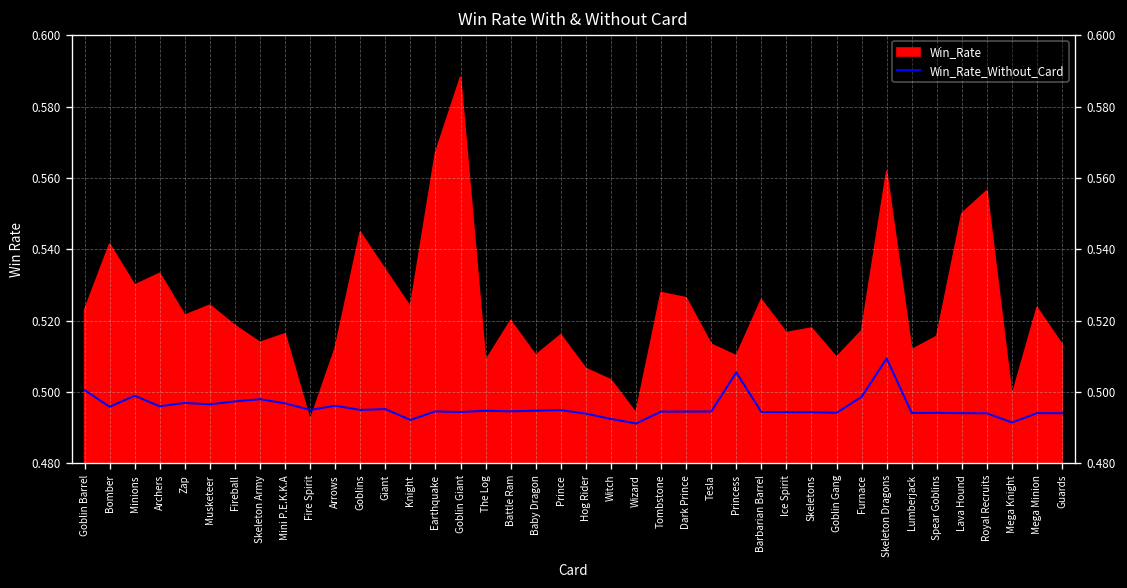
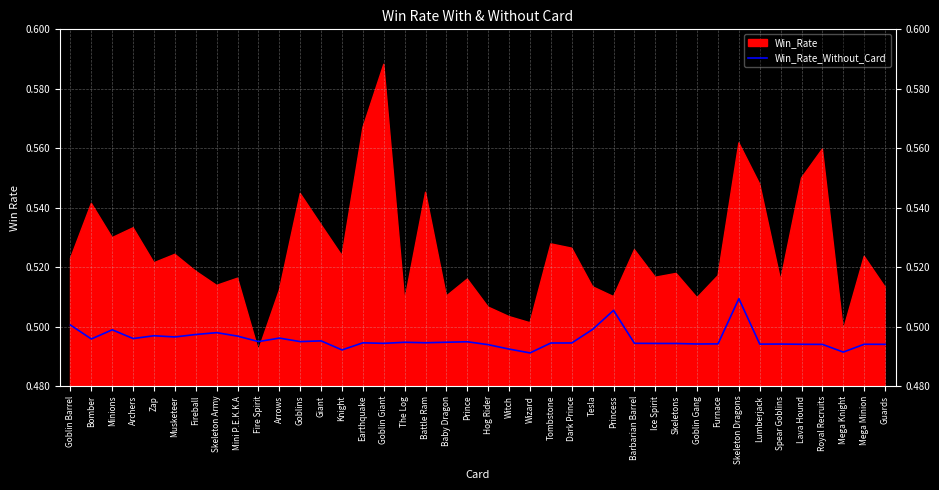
  {
    "Win_Rate_Without_Card": {
      "Goblin Barrel": 0.501,
      "Bomber": 0.496,
      "Minions": 0.499,
      "Archers": 0.496,
      "Zap": 0.497,
      "Musketeer": 0.497,
      "Fireball": 0.497,
      "Skeleton Army": 0.498,
      "Mini P.E.K.K.A": 0.497,
      "Fire Spirit": 0.495,
      "Arrows": 0.496,
      "Goblins": 0.495,
      "Giant": 0.495,
      "Knight": 0.492,
      "Earthquake": 0.495,
      "Goblin Giant": 0.494,
      "The Log": 0.495,
      "Battle Ram": 0.495,
      "Baby Dragon": 0.495,
      "Prince": 0.495,
      "Hog Rider": 0.494,
      "Witch": 0.492,
      "Wizard": 0.491,
      "Tombstone": 0.494,
      "Dark Prince": 0.495,
-     "Tesla": 0.495,
+     "Tesla": 0.499,
      "Princess": 0.505,
      "Barbarian Barrel": 0.494,
      "Ice Spirit": 0.494,
      "Skeletons": 0.494,
      "Goblin Gang": 0.494,
-     "Furnace": 0.499,
+     "Furnace": 0.494,
      "Skeleton Dragons": 0.509,
      "Lumberjack": 0.494,
      "Spear Goblins": 0.494,
      "Lava Hound": 0.494,
      "Royal Recruits": 0.494,
      "Mega Knight": 0.491,
      "Mega Minion": 0.494,
      "Guards": 0.494
    },
    "Win_Rate": {
      "Goblin Barrel": 0.523,
      "Bomber": 0.541,
      "Minions": 0.530,
      "Archers": 0.533,
      "Zap": 0.521,
      "Musketeer": 0.524,
      "Fireball": 0.519,
      "Skeleton Army": 0.514,
      "Mini P.E.K.K.A": 0.516,
      "Fire Spirit": 0.492,
      "Arrows": 0.512,
      "Goblins": 0.545,
      "Giant": 0.534,
      "Knight": 0.524,
      "Earthquake": 0.567,
      "Goblin Giant": 0.588,
      "The Log": 0.509,
-     "Battle Ram": 0.520,
+     "Battle Ram": 0.545,
      "Baby Dragon": 0.510,
      "Prince": 0.516,
      "Hog Rider": 0.507,
      "Witch": 0.503,
-     "Wizard": 0.494,
+     "Wizard": 0.501,
      "Tombstone": 0.528,
      "Dark Prince": 0.526,
      "Tesla": 0.513,
      "Princess": 0.510,
      "Barbarian Barrel": 0.526,
      "Ice Spirit": 0.517,
      "Skeletons": 0.518,
      "Goblin Gang": 0.510,
      "Furnace": 0.517,
      "Skeleton Dragons": 0.562,
-     "Lumberjack": 0.512,
+     "Lumberjack": 0.548,
      "Spear Goblins": 0.516,
      "Lava Hound": 0.550,
-     "Royal Recruits": 0.556,
+     "Royal Recruits": 0.560,
      "Mega Knight": 0.499,
      "Mega Minion": 0.524,
      "Guards": 0.513
    }
  }
